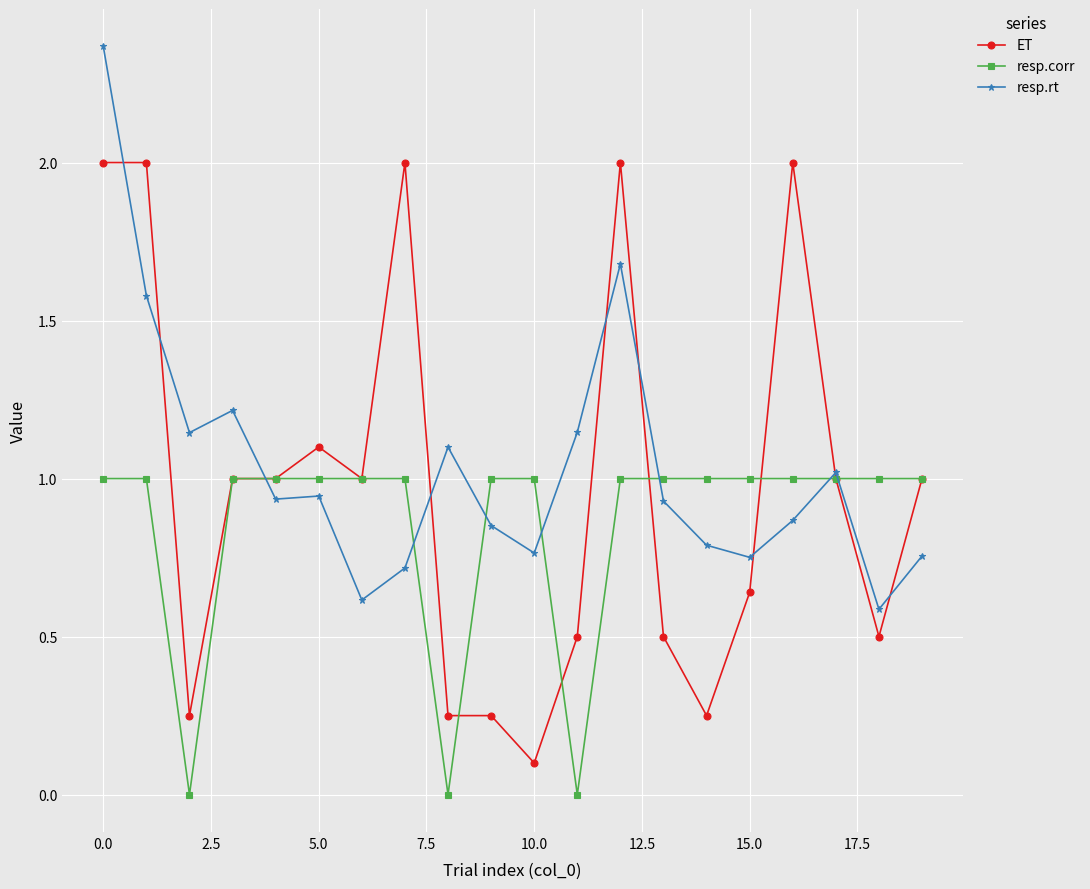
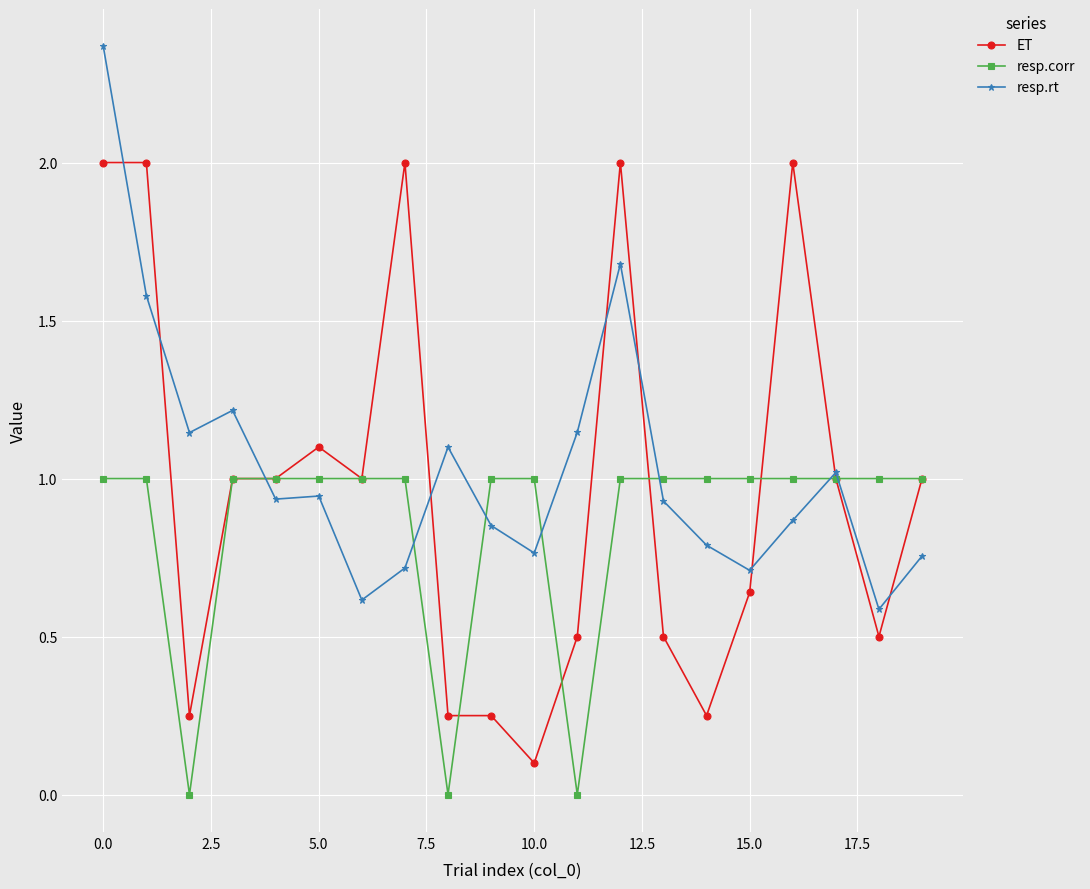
  {
    "ET": {
      "0.0": 2.00,
      "5.0": 1.10,
      "10.0": 0.10,
      "15.0": 0.64
    },
    "resp.corr": {
      "0.0": 1.00,
      "5.0": 1.00,
      "10.0": 1.00,
      "15.0": 1.00
    },
    "resp.rt": {
      "0.0": 2.37,
      "5.0": 0.94,
      "10.0": 0.76,
-     "15.0": 0.75
+     "15.0": 0.71
    }
  }
